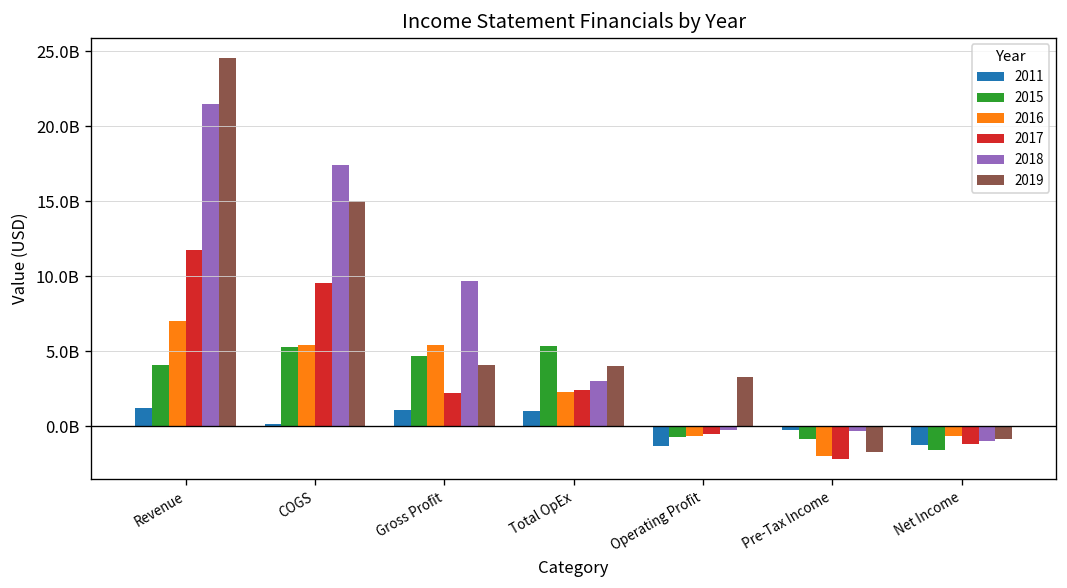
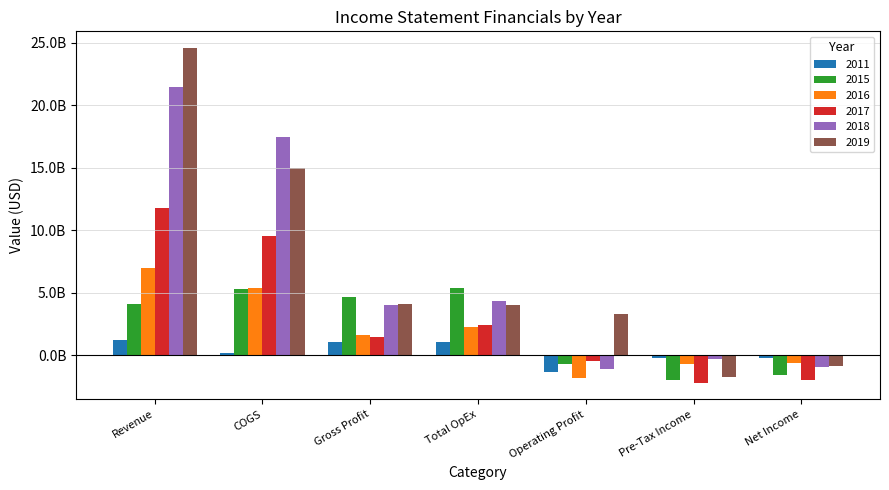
  {
    "2011": {
      "Revenue": 1200000000,
      "Gross Profit": 1100000000,
      "Total OpEx": 1000000000,
      "Operating Profit": -1400000000,
      "Pre-Tax Income": -300000000,
-     "Net Income": -1300000000
+     "Net Income": -300000000
    },
    "2015": {
      "Revenue": 4000000000,
      "COGS": 5200000000,
      "Gross Profit": 4700000000,
      "Total OpEx": 5400000000,
      "Operating Profit": -700000000,
-     "Pre-Tax Income": -900000000,
+     "Pre-Tax Income": -2000000000,
      "Net Income": -1600000000
    },
    "2016": {
      "Revenue": 7000000000,
      "COGS": 5400000000,
-     "Gross Profit": 5400000000,
+     "Gross Profit": 1600000000,
      "Total OpEx": 2300000000,
-     "Operating Profit": -700000000,
-     "Pre-Tax Income": -2000000000,
+     "Operating Profit": -1900000000,
+     "Pre-Tax Income": -700000000,
      "Net Income": -700000000
    },
    "2017": {
      "Revenue": 11800000000,
      "COGS": 9500000000,
-     "Gross Profit": 2200000000,
+     "Gross Profit": 1500000000,
      "Total OpEx": 2400000000,
      "Operating Profit": -500000000,
      "Pre-Tax Income": -2200000000,
-     "Net Income": -1200000000
+     "Net Income": -2000000000
    },
    "2018": {
      "Revenue": 21500000000,
      "COGS": 17400000000,
-     "Gross Profit": 9700000000,
-     "Total OpEx": 3000000000,
-     "Operating Profit": -300000000,
+     "Gross Profit": 4000000000,
+     "Total OpEx": 4300000000,
+     "Operating Profit": -1100000000,
      "Pre-Tax Income": -300000000,
      "Net Income": -1000000000
    },
    "2019": {
      "Revenue": 24600000000,
      "COGS": 15000000000,
      "Gross Profit": 4100000000,
      "Total OpEx": 4000000000,
      "Operating Profit": 3300000000,
      "Pre-Tax Income": -1700000000,
      "Net Income": -900000000
    }
  }
